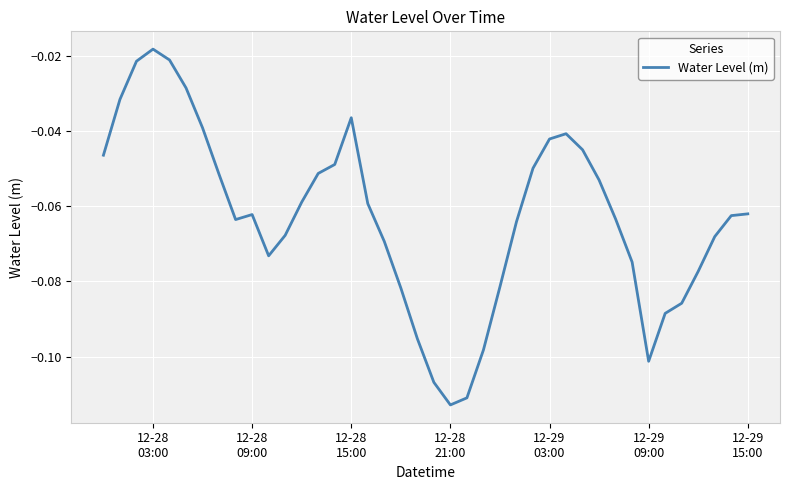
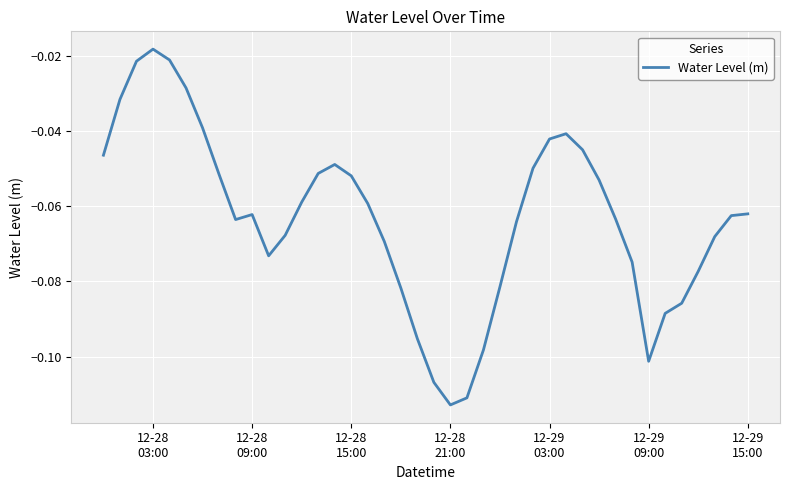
  {
    "12-28 03:00": -0.018,
    "12-28 09:00": -0.062,
-   "12-28 15:00": -0.036,
+   "12-28 15:00": -0.052,
    "12-28 21:00": -0.113,
    "12-29 03:00": -0.042,
    "12-29 09:00": -0.101,
    "12-29 15:00": -0.062
  }
